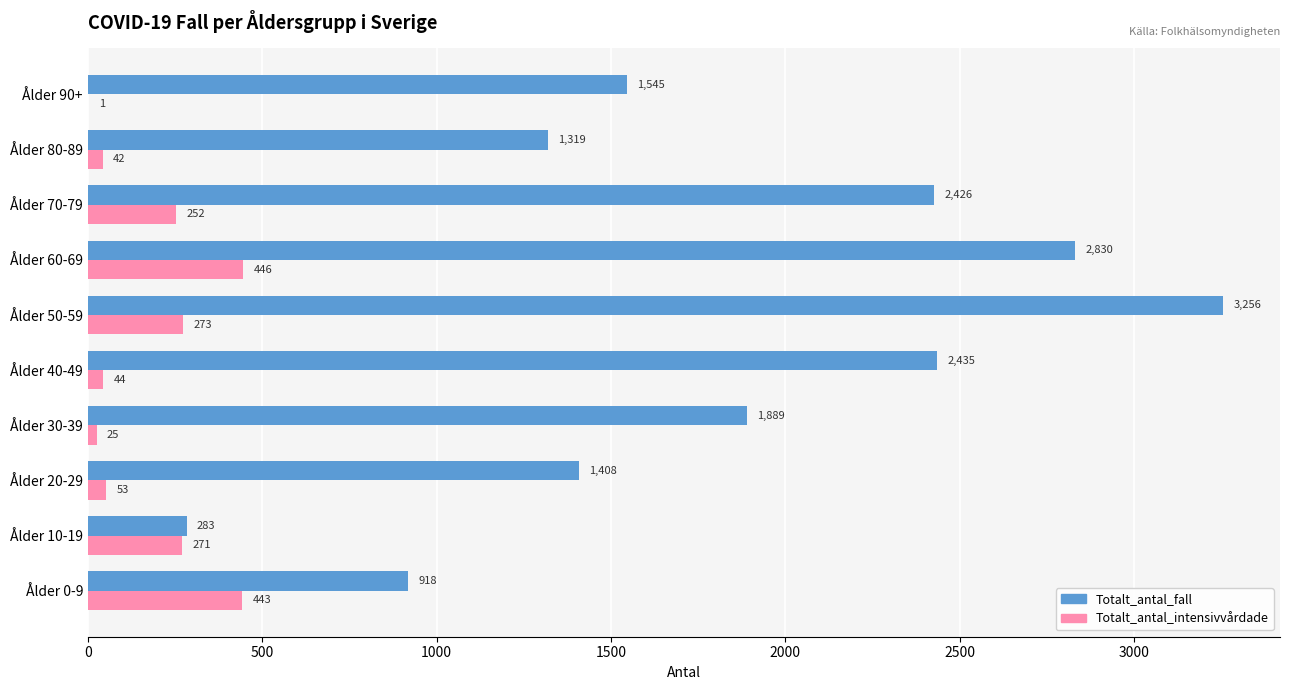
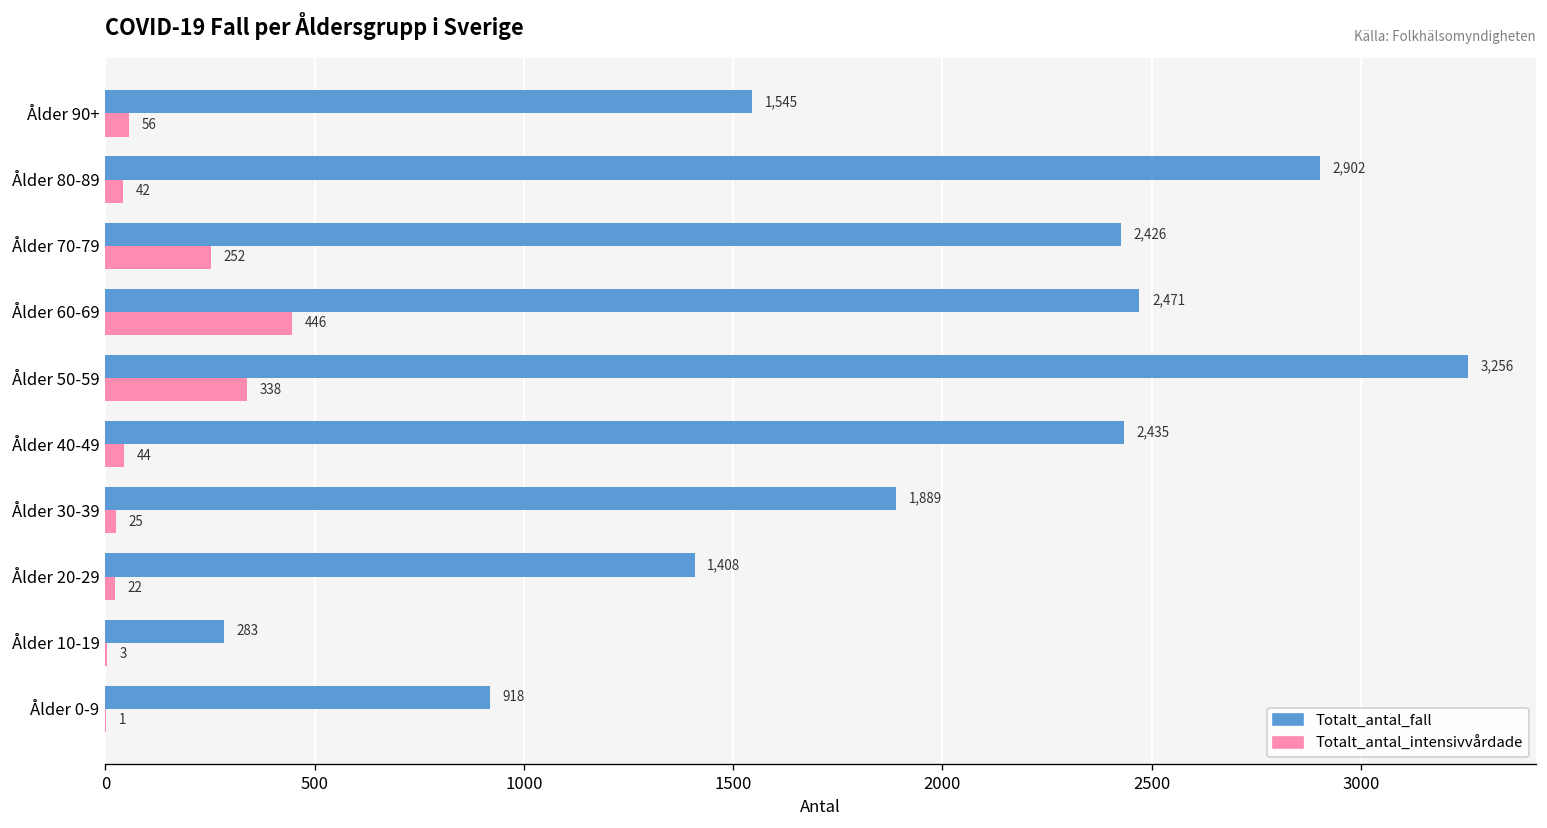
  {
    "Totalt_antal_fall": {
      "Ålder 90+": "1,545",
-     "Ålder 80-89": "1,319",
+     "Ålder 80-89": "2,902",
      "Ålder 70-79": "2,426",
-     "Ålder 60-69": "2,830",
+     "Ålder 60-69": "2,471",
      "Ålder 50-59": "3,256",
      "Ålder 40-49": "2,435",
      "Ålder 30-39": "1,889",
      "Ålder 20-29": "1,408",
      "Ålder 10-19": "283",
      "Ålder 0-9": "918"
    },
    "Totalt_antal_intensivvårdade": {
-     "Ålder 90+": "1",
+     "Ålder 90+": "56",
      "Ålder 80-89": "42",
      "Ålder 70-79": "252",
      "Ålder 60-69": "446",
-     "Ålder 50-59": "273",
+     "Ålder 50-59": "338",
      "Ålder 40-49": "44",
      "Ålder 30-39": "25",
-     "Ålder 20-29": "53",
-     "Ålder 10-19": "271",
-     "Ålder 0-9": "443"
+     "Ålder 20-29": "22",
+     "Ålder 10-19": "3",
+     "Ålder 0-9": "1"
    }
  }
